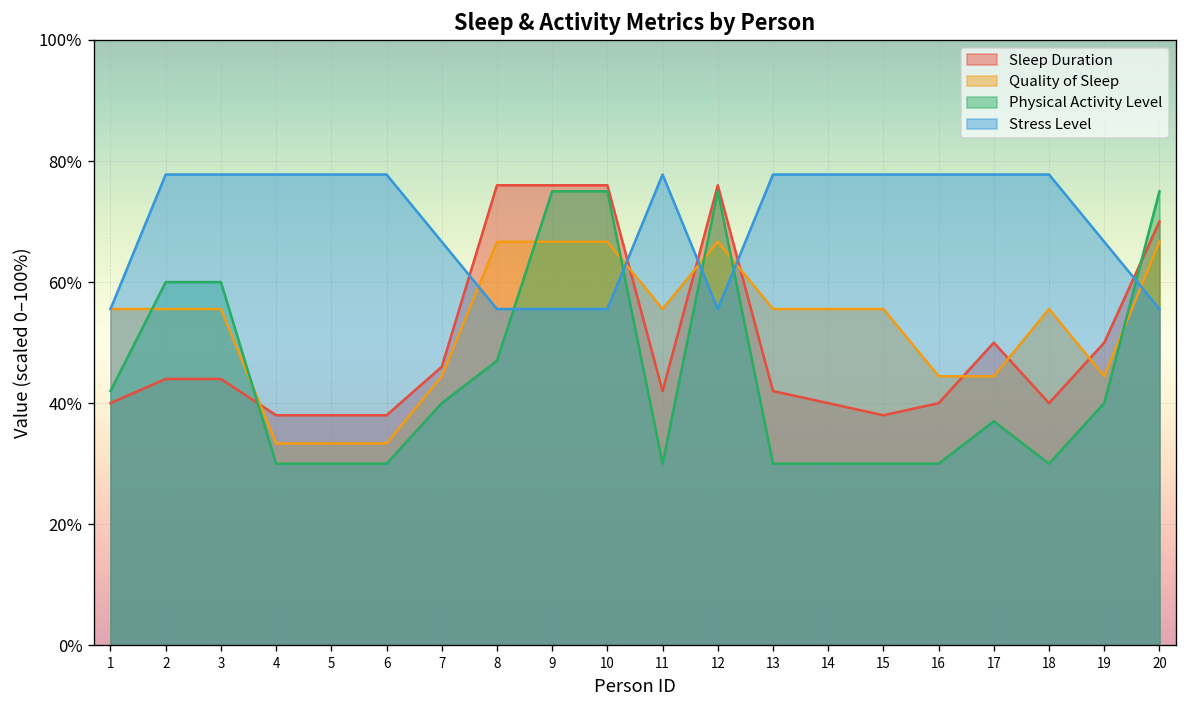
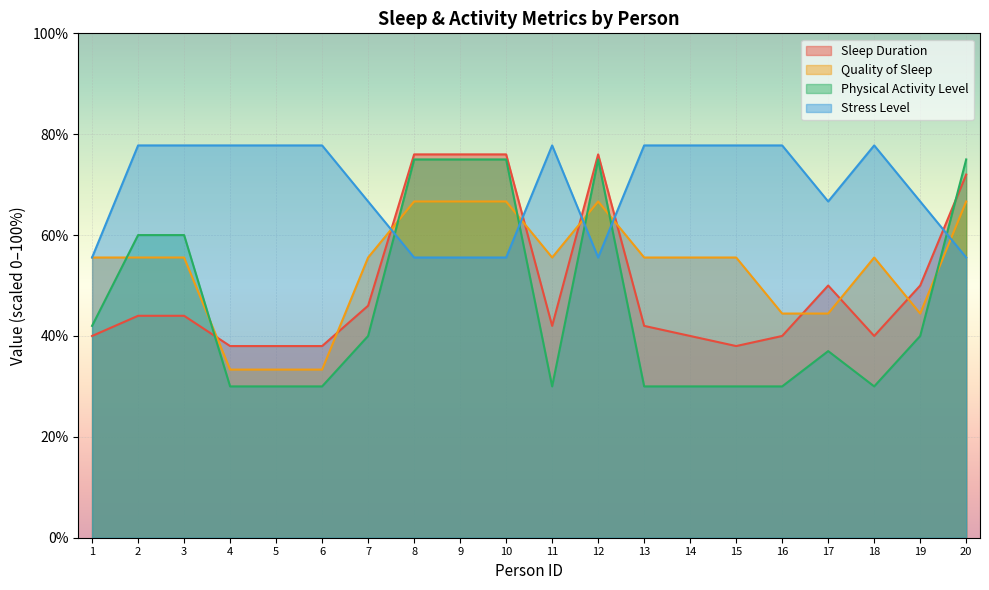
  {
    "Sleep Duration": {
      "1": "40%",
      "2": "44%",
      "3": "44%",
      "4": "38%",
      "5": "38%",
      "6": "38%",
      "7": "46%",
      "8": "76%",
      "9": "76%",
      "10": "76%",
      "11": "42%",
      "12": "76%",
      "13": "42%",
      "14": "40%",
      "15": "38%",
      "16": "40%",
      "17": "50%",
      "18": "40%",
      "19": "50%",
-     "20": "70%"
+     "20": "72%"
    },
    "Quality of Sleep": {
      "2": "56%",
      "3": "56%",
      "4": "33%",
      "5": "33%",
      "6": "33%",
-     "7": "44%",
+     "7": "56%",
      "8": "67%",
      "9": "67%",
      "10": "67%",
      "11": "56%",
      "12": "67%",
      "13": "56%",
      "14": "56%",
      "15": "56%",
      "16": "44%",
      "17": "44%",
      "18": "56%",
      "19": "44%",
      "20": "67%"
    },
    "Physical Activity Level": {
      "1": "42%",
      "2": "60%",
      "3": "60%",
      "4": "30%",
      "5": "30%",
      "6": "30%",
      "7": "40%",
-     "8": "47%",
+     "8": "75%",
      "9": "75%",
      "10": "75%",
      "11": "30%",
      "12": "75%",
      "13": "30%",
      "14": "30%",
      "15": "30%",
      "16": "30%",
      "17": "37%",
      "18": "30%",
      "19": "40%",
      "20": "75%"
    },
    "Stress Level": {
      "2": "78%",
      "3": "78%",
      "4": "78%",
      "5": "78%",
      "6": "78%",
      "7": "67%",
      "8": "56%",
      "9": "56%",
      "10": "56%",
      "11": "78%",
      "12": "56%",
      "13": "78%",
      "14": "78%",
      "15": "78%",
      "16": "78%",
-     "17": "78%",
+     "17": "67%",
      "18": "78%",
      "19": "67%",
      "20": "56%"
    }
  }
